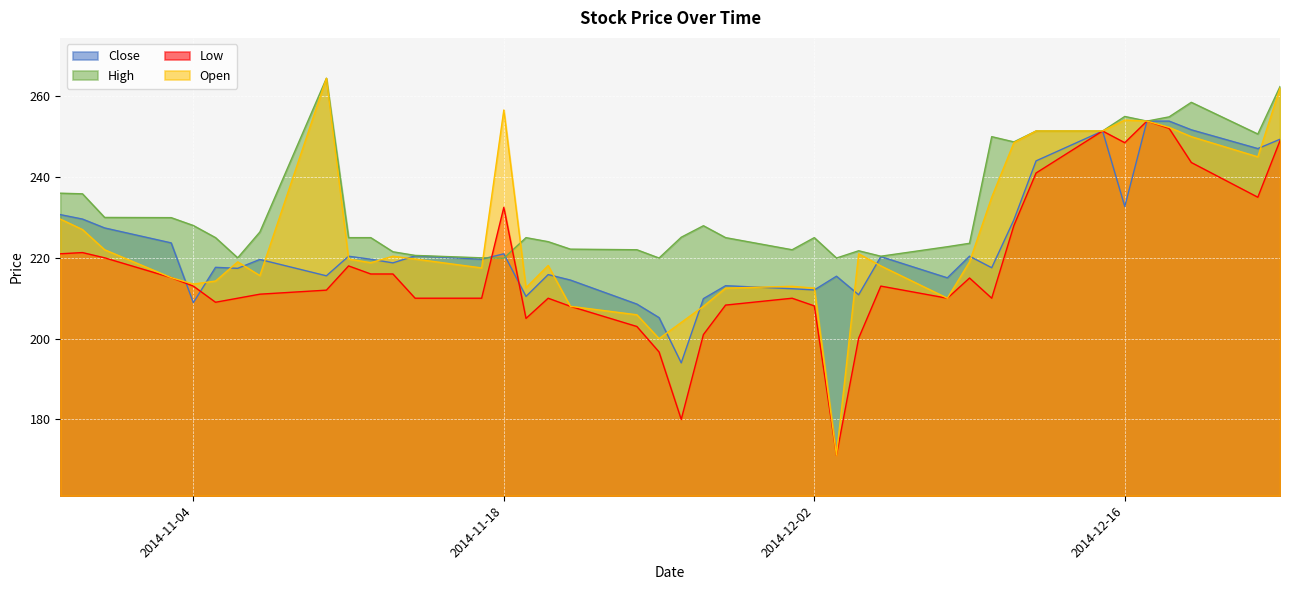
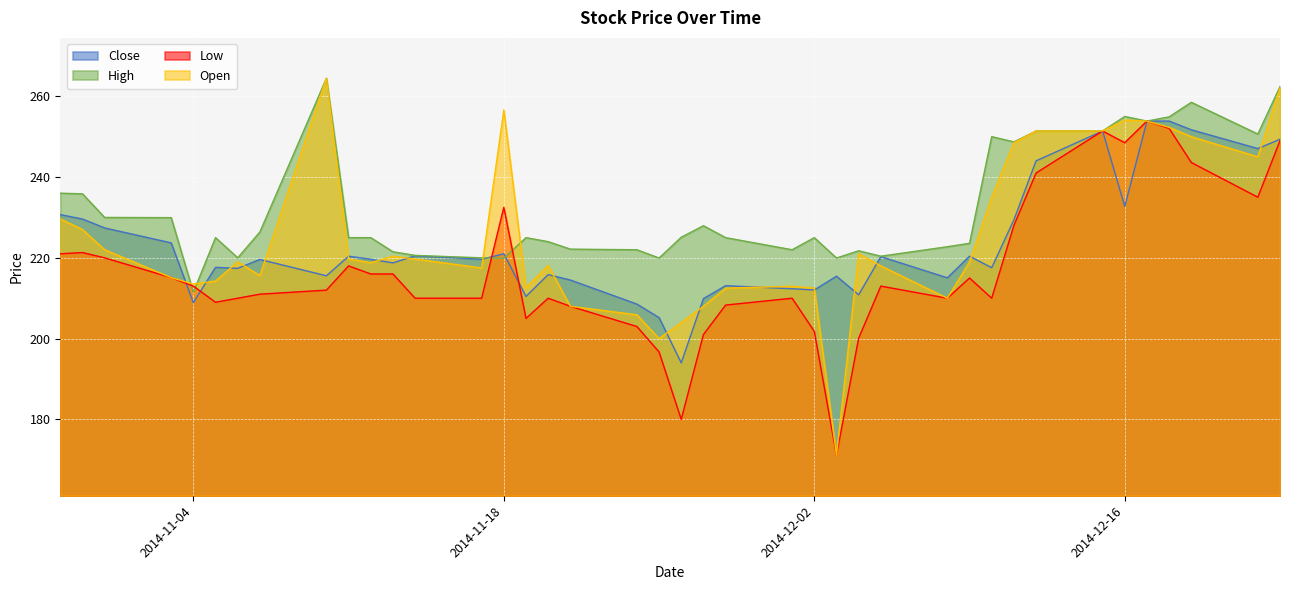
  {
    "Close": {
      "2014-11-04": 209,
      "2014-11-18": 221,
      "2014-12-16": 233
    },
    "High": {
-     "2014-11-04": 228,
+     "2014-11-04": 212,
      "2014-11-18": 220,
      "2014-12-02": 225,
      "2014-12-16": 255
    },
    "Low": {
      "2014-11-18": 233,
-     "2014-12-02": 208,
+     "2014-12-02": 202,
      "2014-12-16": 249
    },
    "Open": {
      "2014-11-18": 257,
      "2014-12-16": 254
    }
  }
